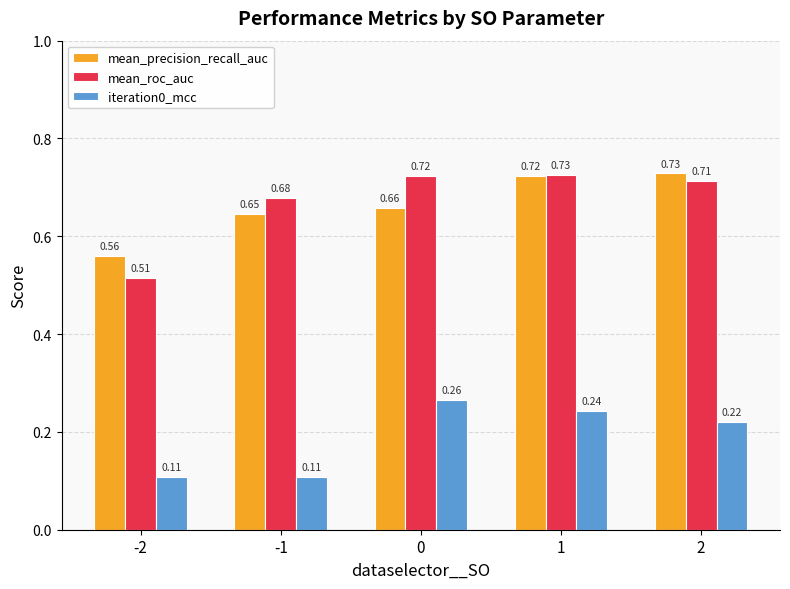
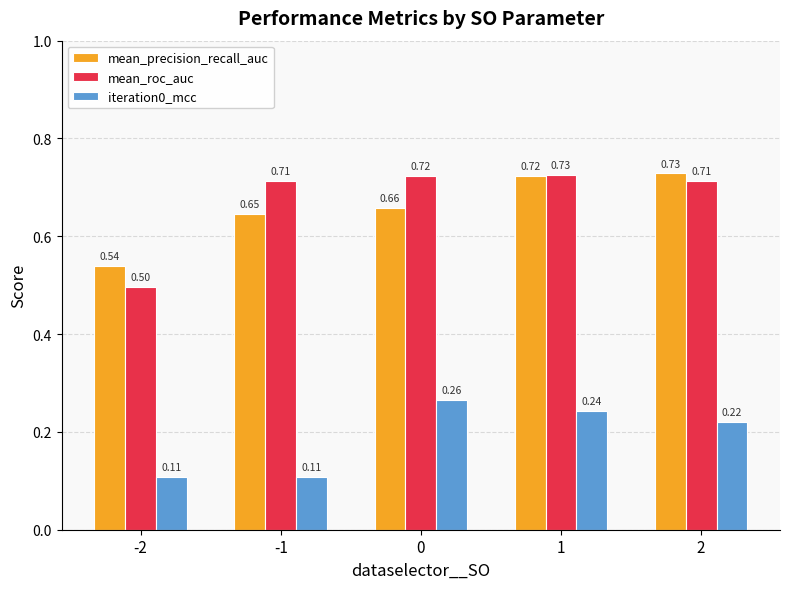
  {
    "mean_precision_recall_auc": {
-     "-2": 0.56,
+     "-2": 0.54,
      "-1": 0.65,
      "0": 0.66,
      "1": 0.72,
      "2": 0.73
    },
    "mean_roc_auc": {
-     "-2": 0.51,
-     "-1": 0.68,
+     "-2": 0.50,
+     "-1": 0.71,
      "0": 0.72,
      "1": 0.73,
      "2": 0.71
    },
    "iteration0_mcc": {
      "-2": 0.11,
      "-1": 0.11,
      "0": 0.26,
      "1": 0.24,
      "2": 0.22
    }
  }
